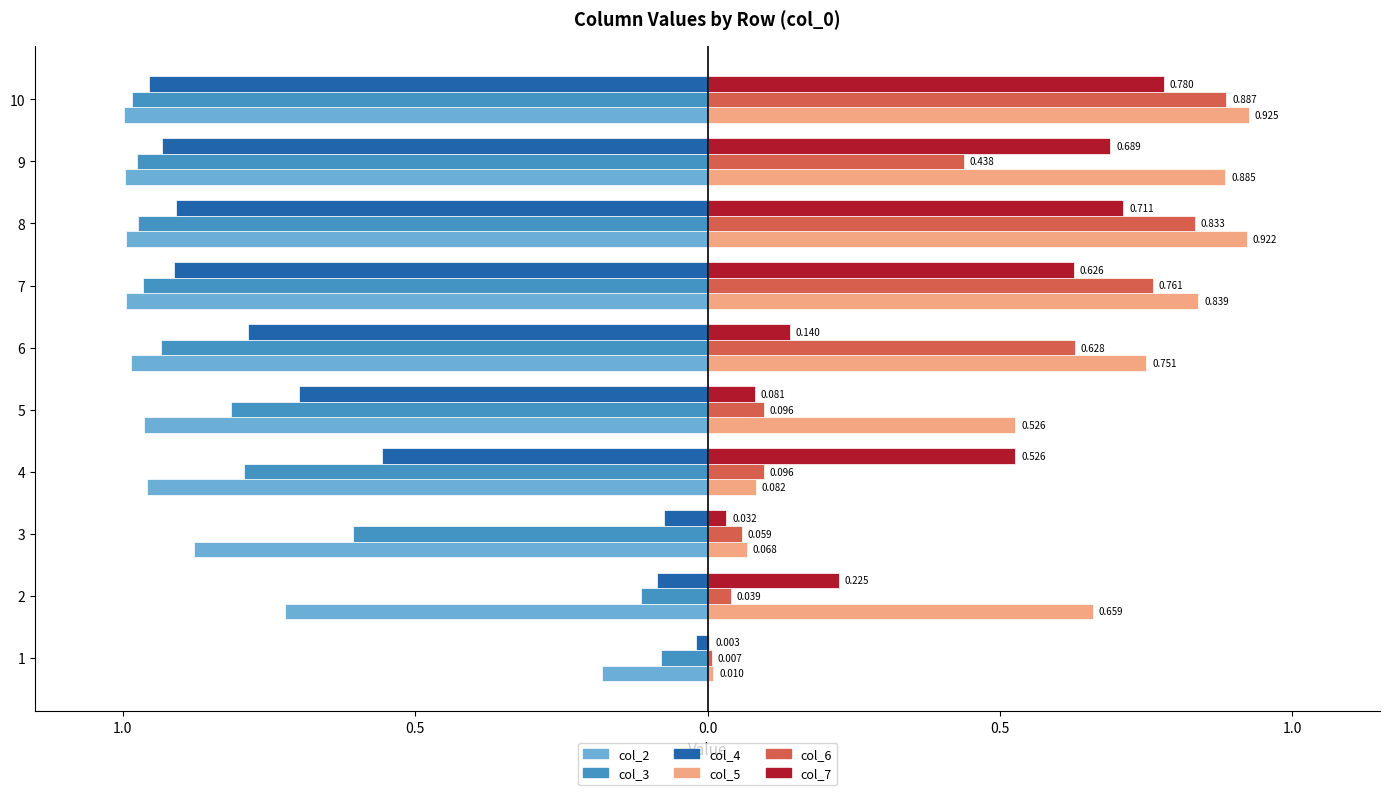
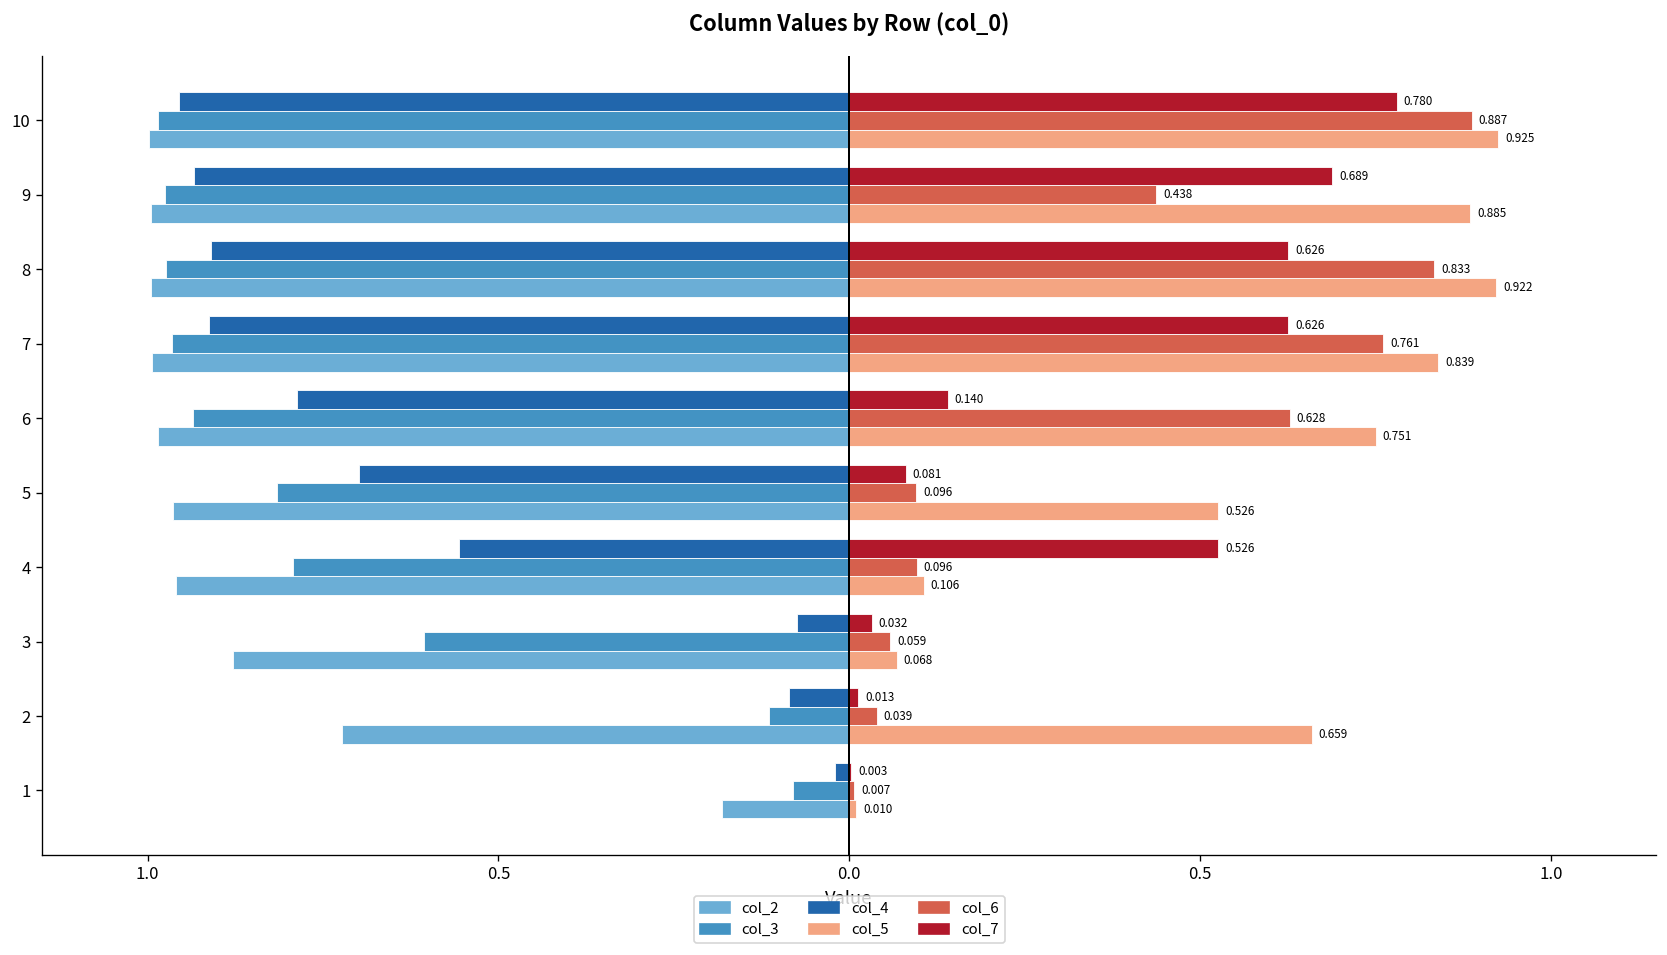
  {
    "col_5": {
      "10": 0.925,
      "9": 0.885,
      "8": 0.922,
      "7": 0.839,
      "6": 0.751,
      "5": 0.526,
-     "4": 0.082,
+     "4": 0.106,
      "3": 0.068,
      "2": 0.659,
      "1": 0.010
    },
    "col_6": {
      "10": 0.887,
      "9": 0.438,
      "8": 0.833,
      "7": 0.761,
      "6": 0.628,
      "5": 0.096,
      "4": 0.096,
      "3": 0.059,
      "2": 0.039,
      "1": 0.007
    },
    "col_7": {
      "10": 0.780,
      "9": 0.689,
-     "8": 0.711,
+     "8": 0.626,
      "7": 0.626,
      "6": 0.140,
      "5": 0.081,
      "4": 0.526,
      "3": 0.032,
-     "2": 0.225,
+     "2": 0.013,
      "1": 0.003
    }
  }
